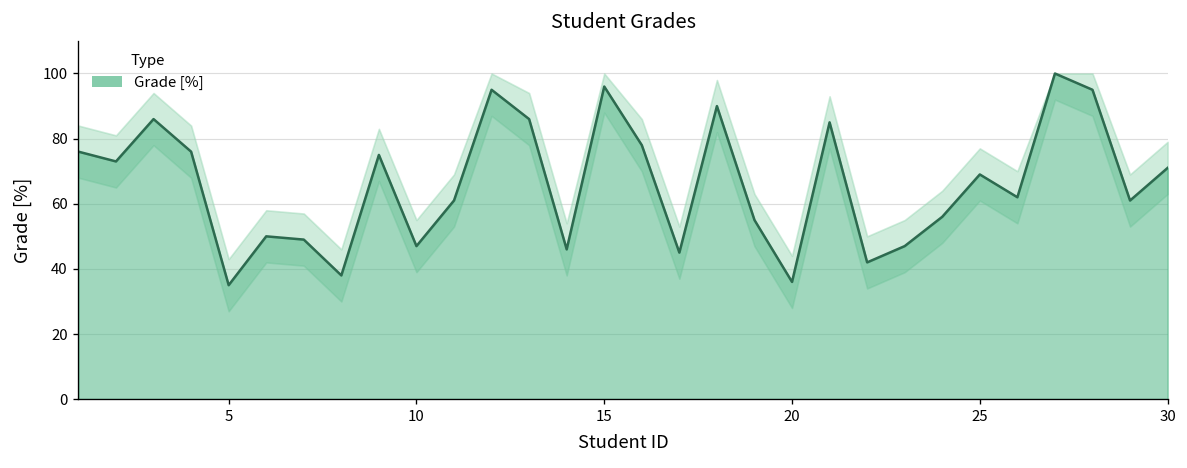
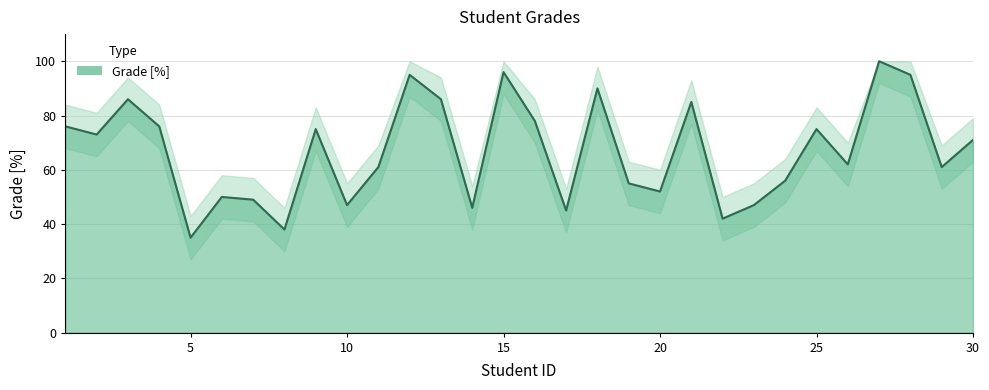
  {
    "Grade [%]": {
      "5": 35,
      "10": 47,
      "15": 96,
-     "20": 36,
-     "25": 69,
+     "20": 52,
+     "25": 75,
      "30": 71
    }
  }
